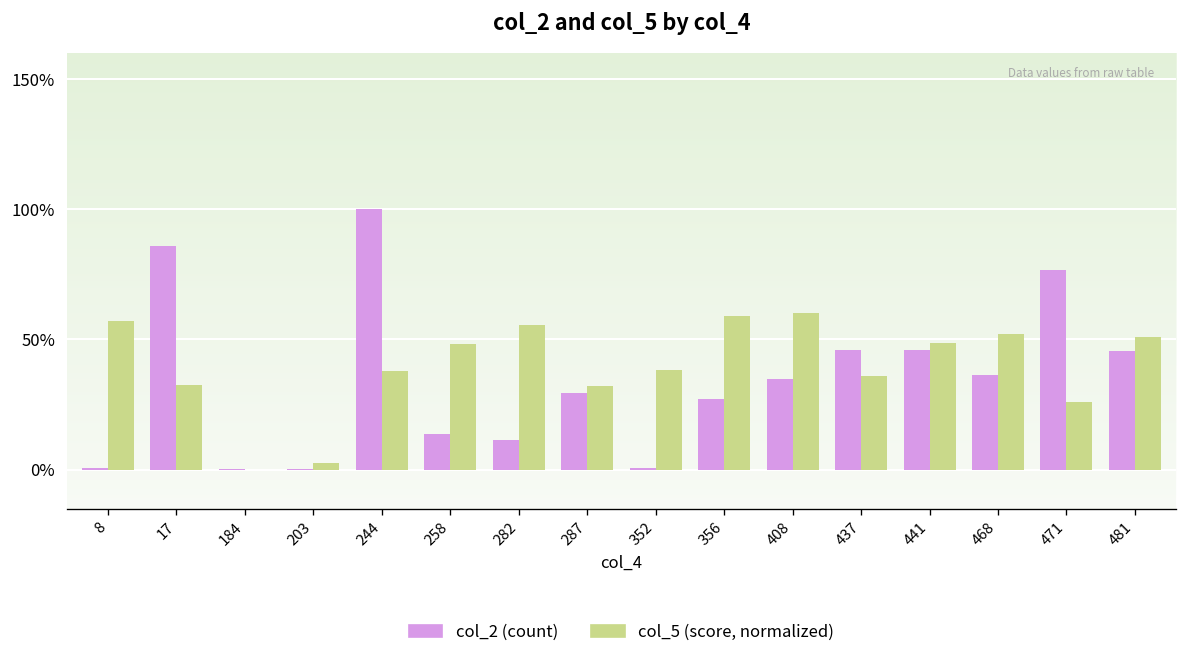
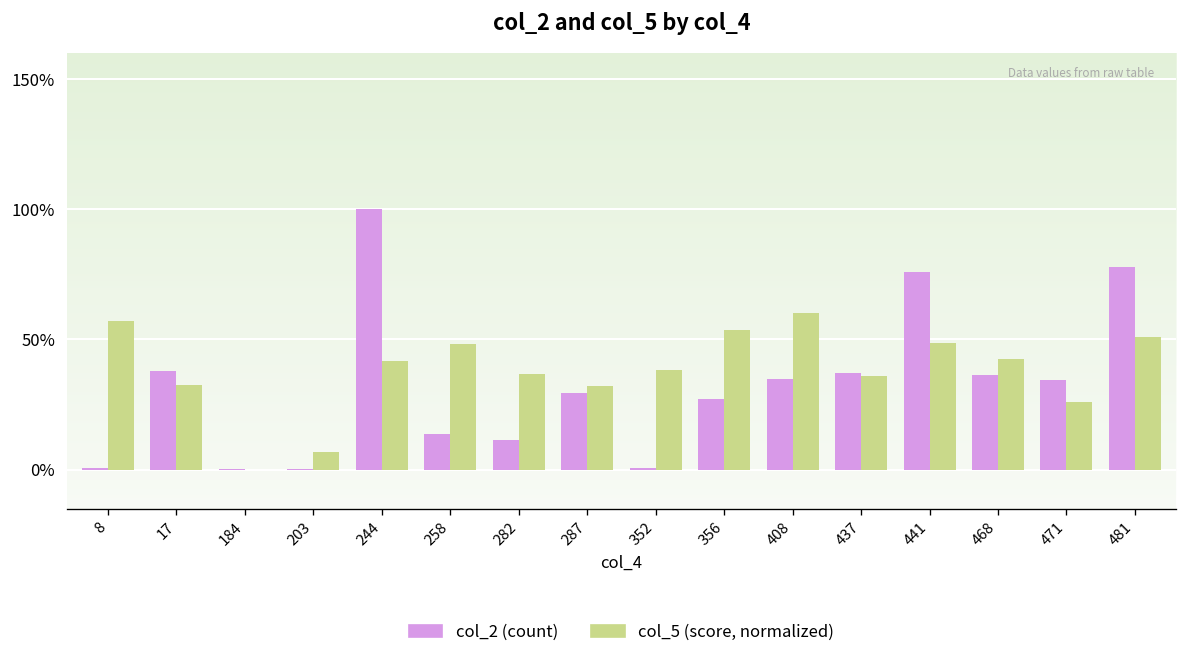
  {
    "col_2 (count)": {
-     "17": "86%",
+     "17": "38%",
      "244": "100%",
      "258": "14%",
      "282": "11%",
      "287": "30%",
      "356": "27%",
      "408": "35%",
-     "437": "46%",
-     "441": "46%",
+     "437": "37%",
+     "441": "76%",
      "468": "36%",
-     "471": "77%",
-     "481": "45%"
+     "471": "34%",
+     "481": "78%"
    },
    "col_5 (score, normalized)": {
      "8": "57%",
      "17": "33%",
      "184": "0%",
-     "203": "2%",
-     "244": "38%",
+     "203": "7%",
+     "244": "42%",
      "258": "48%",
-     "282": "56%",
+     "282": "37%",
      "287": "32%",
      "352": "38%",
-     "356": "59%",
+     "356": "54%",
      "408": "60%",
      "437": "36%",
      "441": "49%",
-     "468": "52%",
+     "468": "42%",
      "471": "26%",
      "481": "51%"
    }
  }
